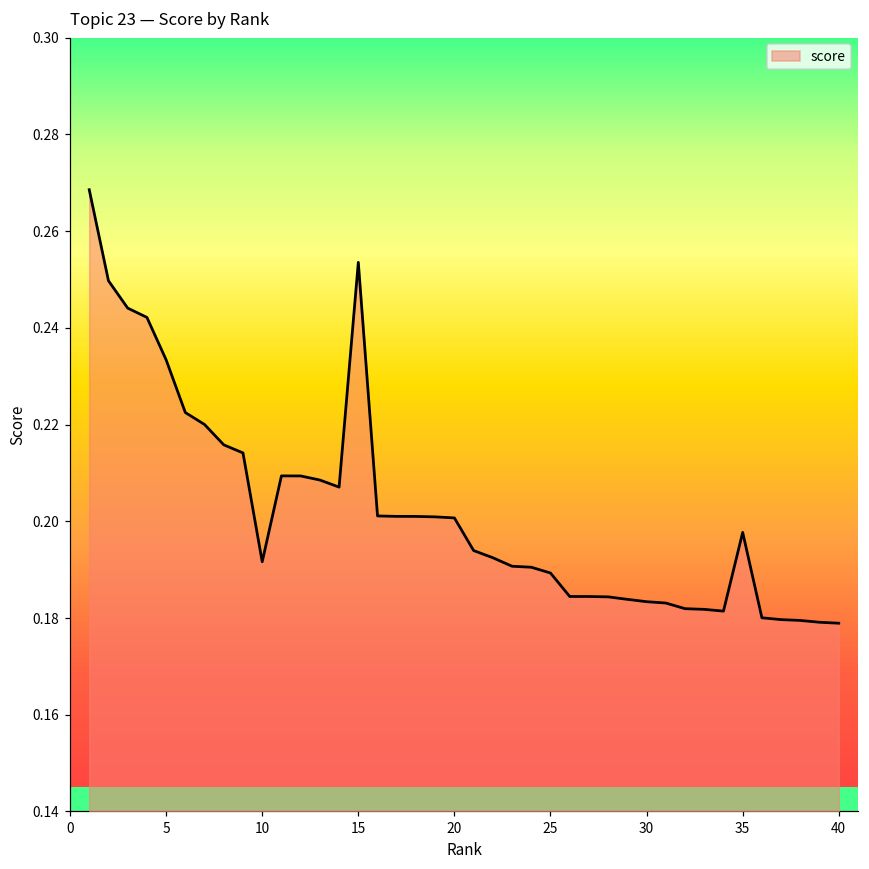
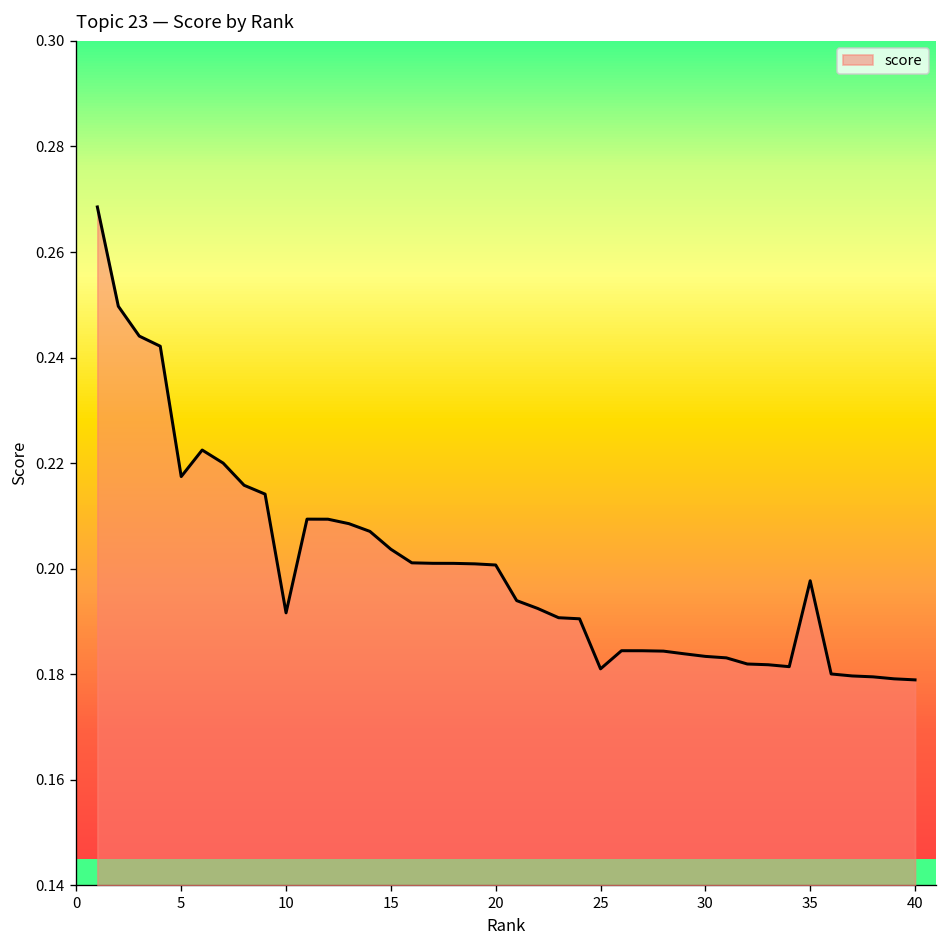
  {
-   "5": 0.233,
+   "5": 0.217,
    "10": 0.192,
-   "15": 0.254,
+   "15": 0.204,
    "20": 0.201,
-   "25": 0.189,
+   "25": 0.181,
    "30": 0.183,
    "35": 0.198,
    "40": 0.179
  }
